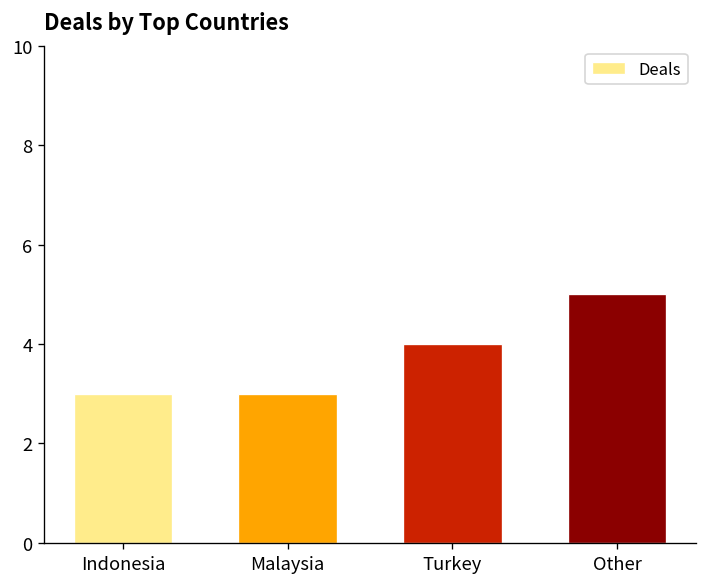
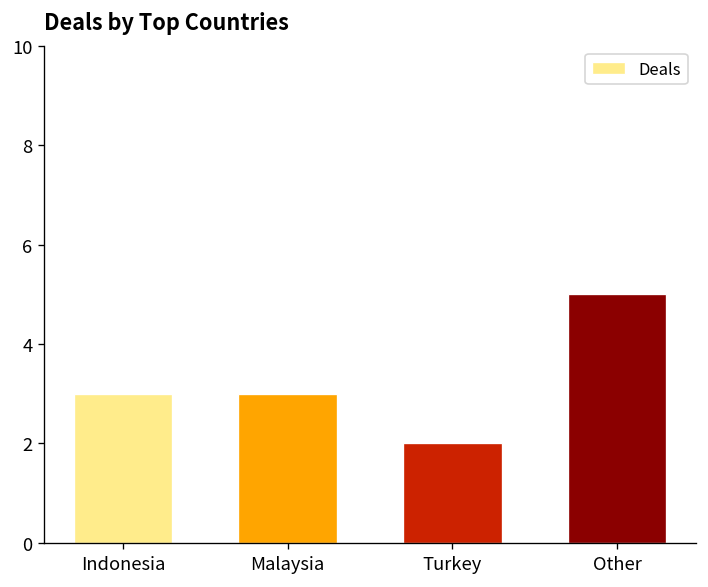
  {
    "Indonesia": 3,
    "Malaysia": 3,
-   "Turkey": 4,
+   "Turkey": 2,
    "Other": 5
  }
